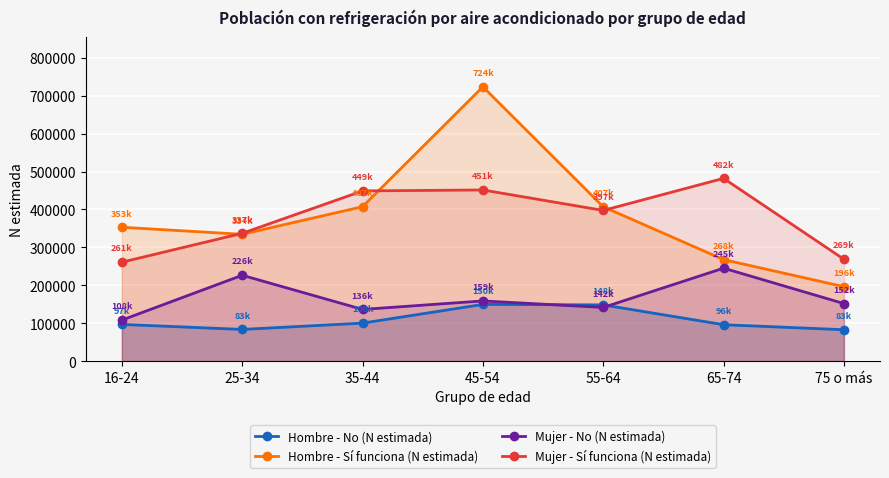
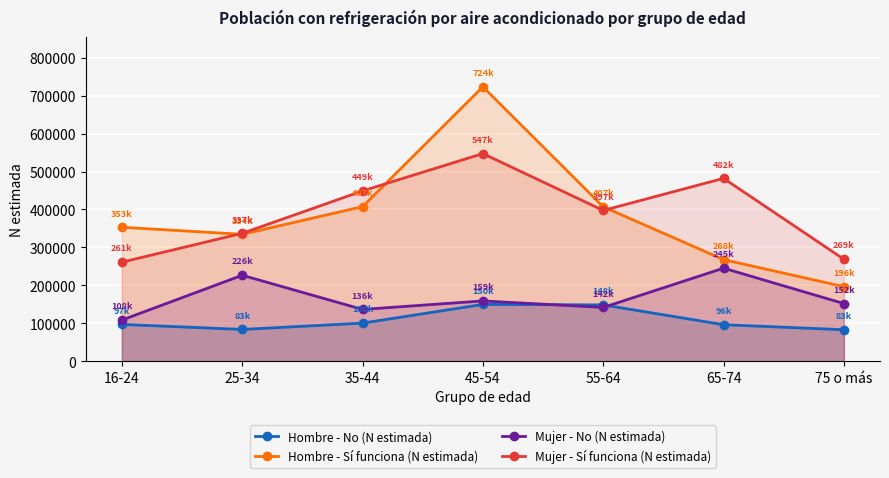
  {
    "Hombre - No (N estimada)": {
      "25-34": "83k",
      "65-74": "96k",
      "75 o más": "83k"
    },
    "Hombre - Sí funciona (N estimada)": {
      "16-24": "353k",
      "45-54": "724k",
      "65-74": "268k",
      "75 o más": "196k"
    },
    "Mujer - No (N estimada)": {
      "25-34": "226k",
      "35-44": "136k"
    },
    "Mujer - Sí funciona (N estimada)": {
      "16-24": "261k",
      "35-44": "449k",
-     "45-54": "451k",
+     "45-54": "547k",
      "65-74": "482k",
      "75 o más": "269k"
    }
  }
